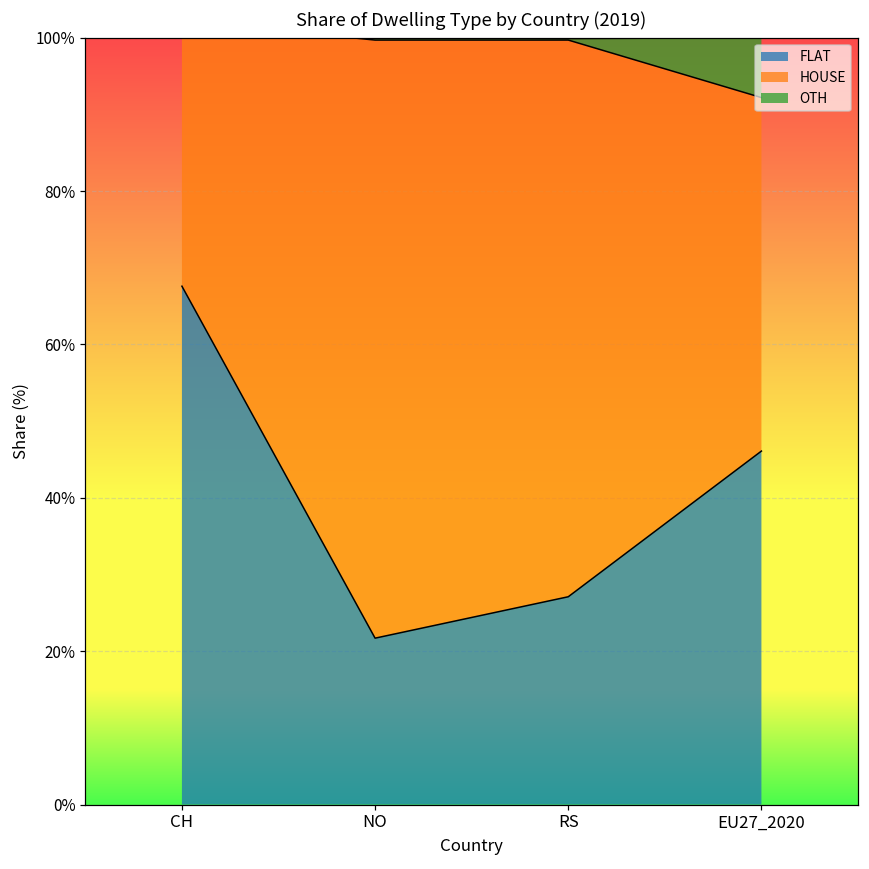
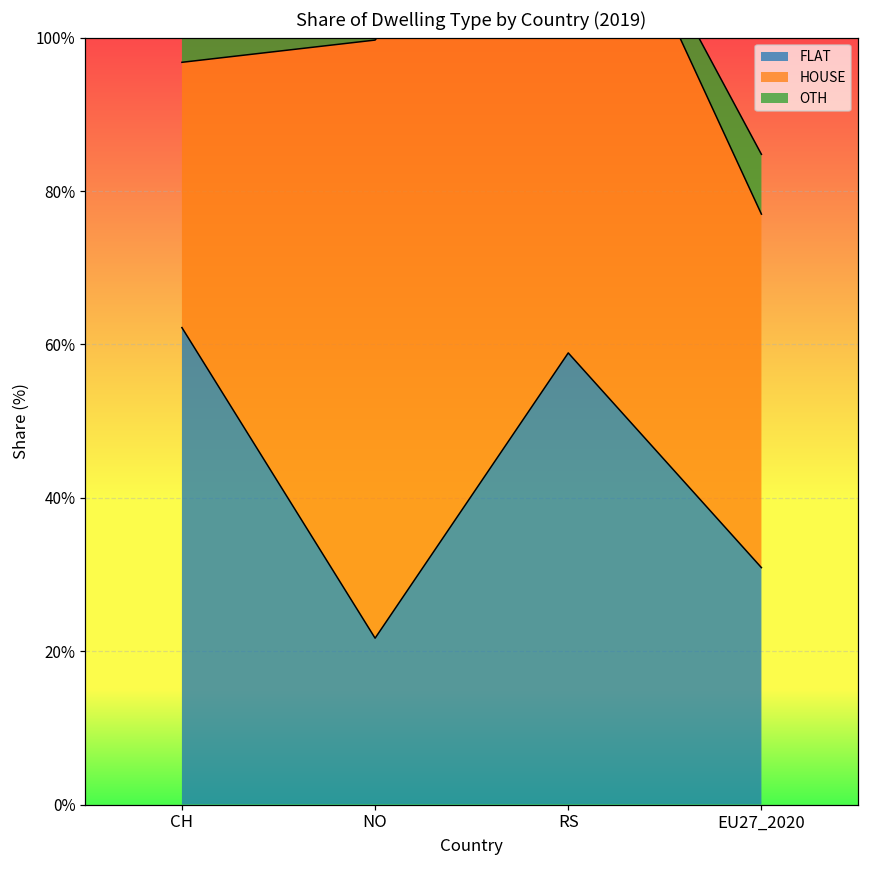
  {
    "FLAT": {
-     "CH": "68%",
+     "CH": "62%",
      "NO": "22%",
-     "RS": "27%",
-     "EU27_2020": "46%"
+     "RS": "59%",
+     "EU27_2020": "31%"
    },
    "HOUSE": {
      "NO": "78%"
    },
    "OTH": {
      "NO": "0%",
      "EU27_2020": "8%"
    }
  }
